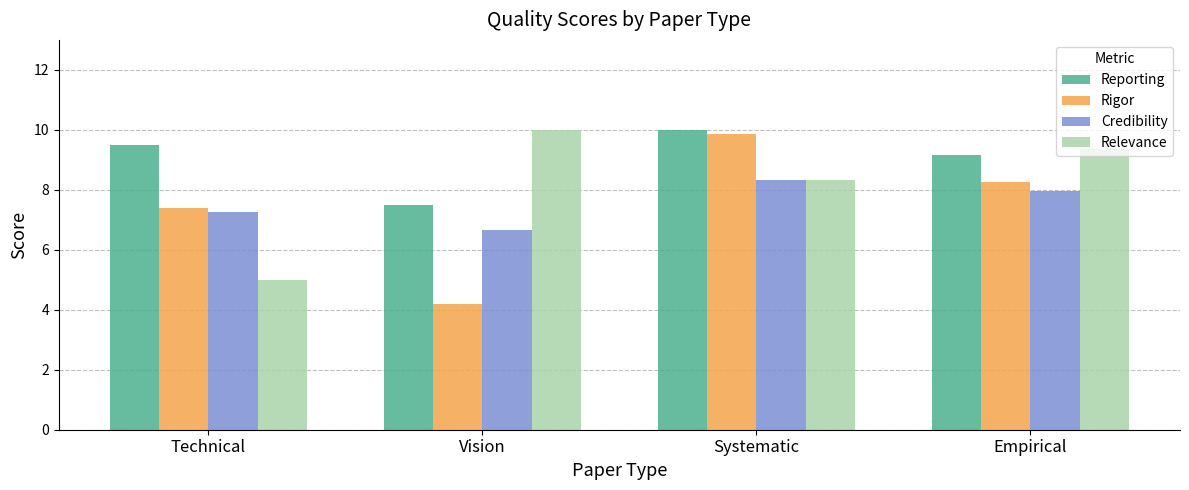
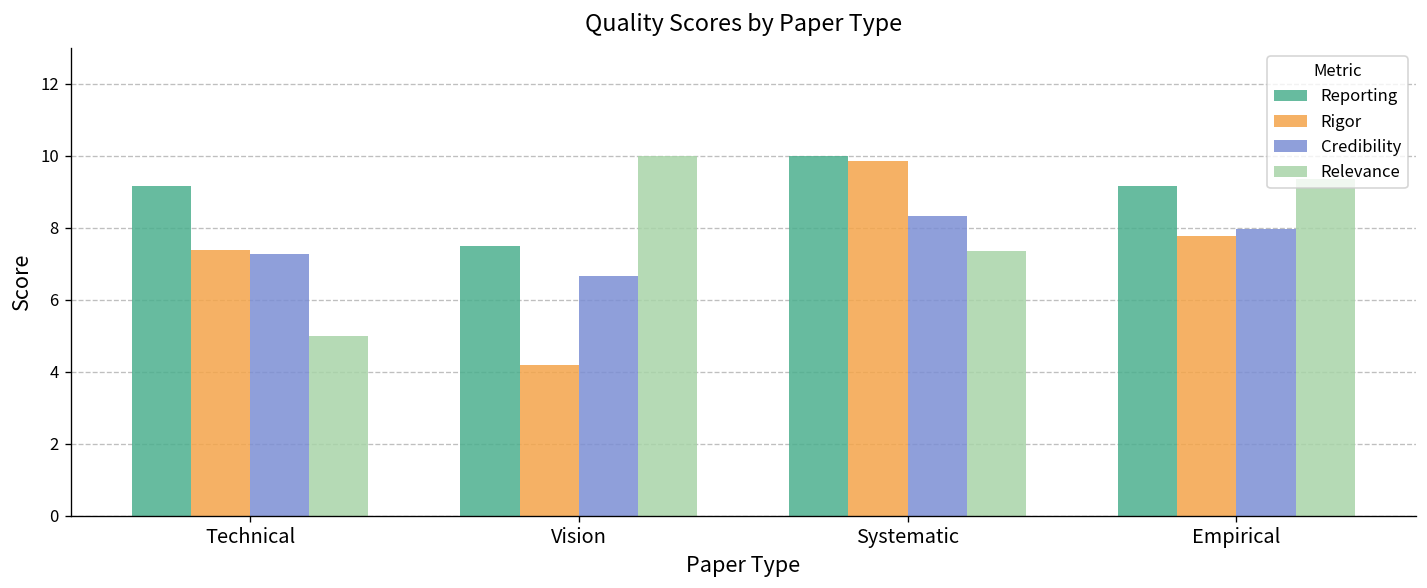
  {
    "Reporting": {
-     "Technical": 9.5,
+     "Technical": 9.2,
      "Vision": 7.5,
      "Systematic": 10.0,
      "Empirical": 9.2
    },
    "Rigor": {
      "Technical": 7.4,
      "Vision": 4.2,
      "Systematic": 9.9,
-     "Empirical": 8.3
+     "Empirical": 7.8
    },
    "Credibility": {
      "Technical": 7.3,
      "Vision": 6.7,
      "Systematic": 8.3,
      "Empirical": 8.0
    },
    "Relevance": {
      "Technical": 5.0,
      "Vision": 10.0,
-     "Systematic": 8.3
+     "Systematic": 7.3
    }
  }
